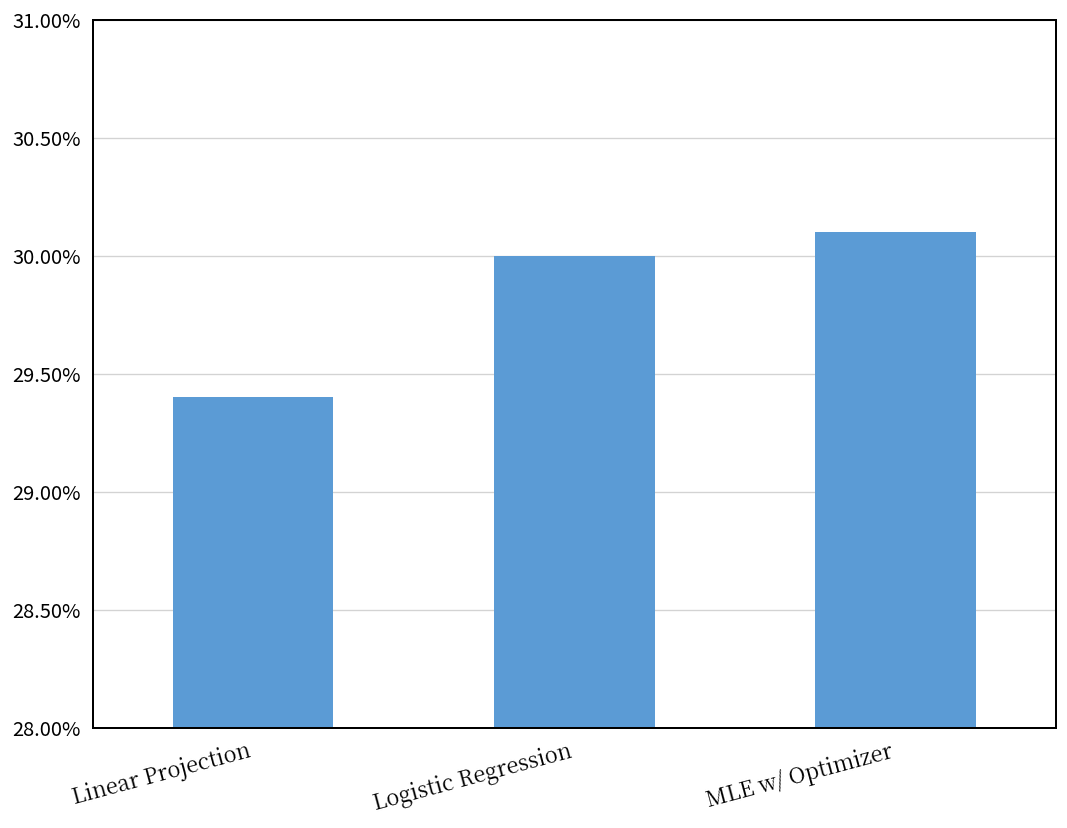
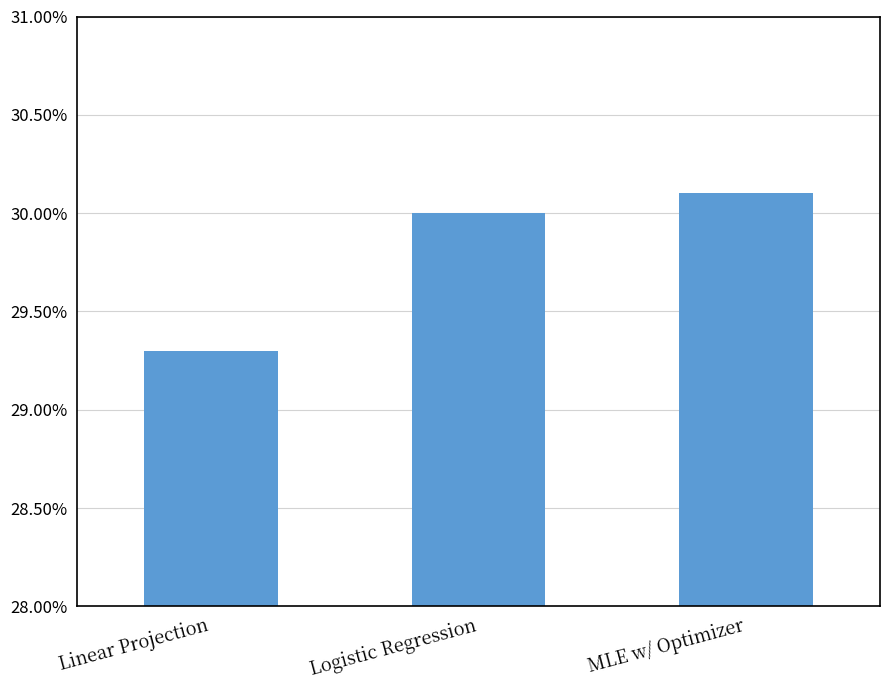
  {
-   "Linear Projection": "29.40%",
+   "Linear Projection": "29.30%",
    "Logistic Regression": "30.00%",
    "MLE w/ Optimizer": "30.10%"
  }
